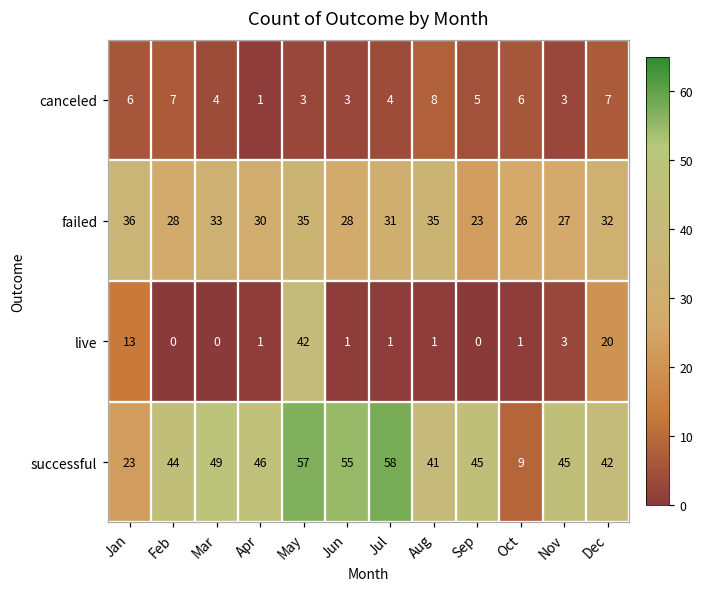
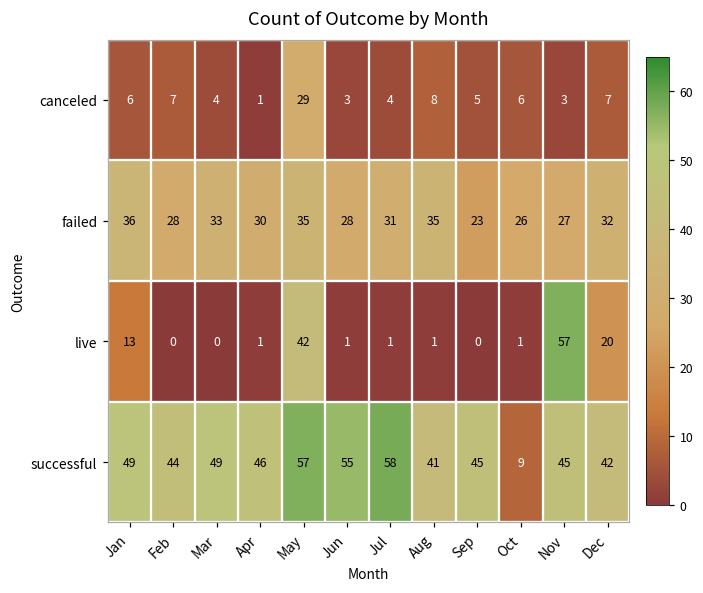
  {
    "canceled": {
      "Jan": 6,
      "Feb": 7,
      "Mar": 4,
      "Apr": 1,
-     "May": 3,
+     "May": 29,
      "Jun": 3,
      "Jul": 4,
      "Aug": 8,
      "Sep": 5,
      "Oct": 6,
      "Nov": 3,
      "Dec": 7
    },
    "failed": {
      "Jan": 36,
      "Feb": 28,
      "Mar": 33,
      "Apr": 30,
      "May": 35,
      "Jun": 28,
      "Jul": 31,
      "Aug": 35,
      "Sep": 23,
      "Oct": 26,
      "Nov": 27,
      "Dec": 32
    },
    "live": {
      "Jan": 13,
      "Feb": 0,
      "Mar": 0,
      "Apr": 1,
      "May": 42,
      "Jun": 1,
      "Jul": 1,
      "Aug": 1,
      "Sep": 0,
      "Oct": 1,
-     "Nov": 3,
+     "Nov": 57,
      "Dec": 20
    },
    "successful": {
-     "Jan": 23,
+     "Jan": 49,
      "Feb": 44,
      "Mar": 49,
      "Apr": 46,
      "May": 57,
      "Jun": 55,
      "Jul": 58,
      "Aug": 41,
      "Sep": 45,
      "Oct": 9,
      "Nov": 45,
      "Dec": 42
    }
  }
